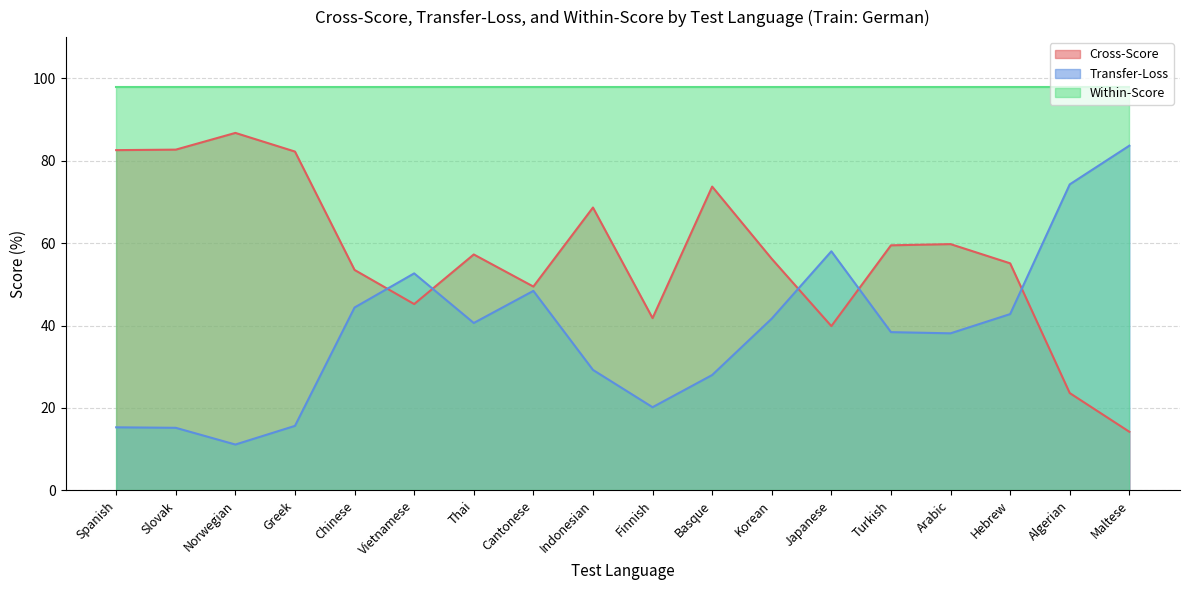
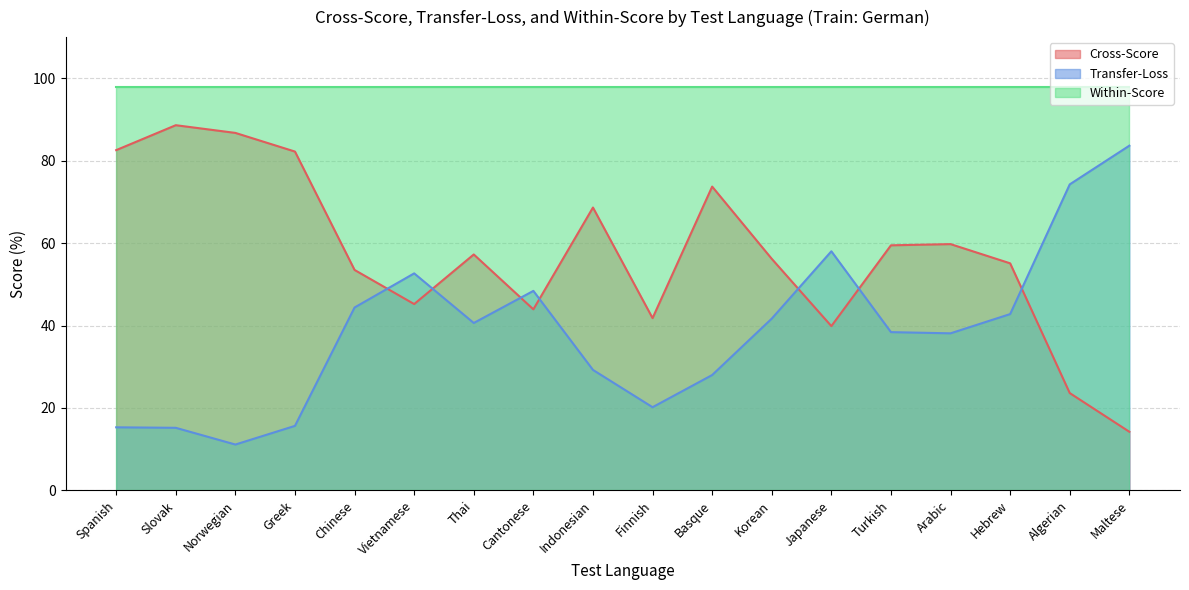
  {
    "Cross-Score": {
      "Spanish": 83,
-     "Slovak": 83,
+     "Slovak": 89,
      "Norwegian": 87,
      "Greek": 82,
      "Chinese": 53,
      "Vietnamese": 45,
      "Thai": 57,
-     "Cantonese": 49,
+     "Cantonese": 44,
      "Indonesian": 69,
      "Finnish": 42,
      "Basque": 74,
      "Korean": 56,
      "Japanese": 40,
      "Turkish": 59,
      "Arabic": 60,
      "Hebrew": 55,
      "Algerian": 24,
      "Maltese": 14
    },
    "Transfer-Loss": {
      "Spanish": 15,
      "Slovak": 15,
      "Norwegian": 11,
      "Greek": 16,
      "Chinese": 44,
      "Vietnamese": 53,
      "Thai": 41,
      "Cantonese": 48,
      "Indonesian": 29,
      "Finnish": 20,
      "Basque": 28,
      "Korean": 42,
      "Japanese": 58,
      "Turkish": 38,
      "Arabic": 38,
      "Hebrew": 43,
      "Algerian": 74,
      "Maltese": 84
    },
    "Within-Score": {
      "Spanish": 98,
      "Slovak": 98,
      "Norwegian": 98,
      "Greek": 98,
      "Chinese": 98,
      "Vietnamese": 98,
      "Thai": 98,
      "Cantonese": 98,
      "Indonesian": 98,
      "Finnish": 98,
      "Basque": 98,
      "Korean": 98,
      "Japanese": 98,
      "Turkish": 98,
      "Arabic": 98,
      "Hebrew": 98
    }
  }
